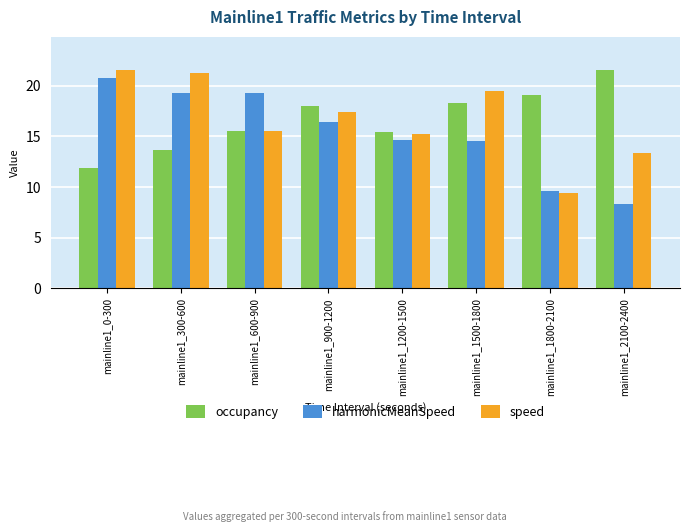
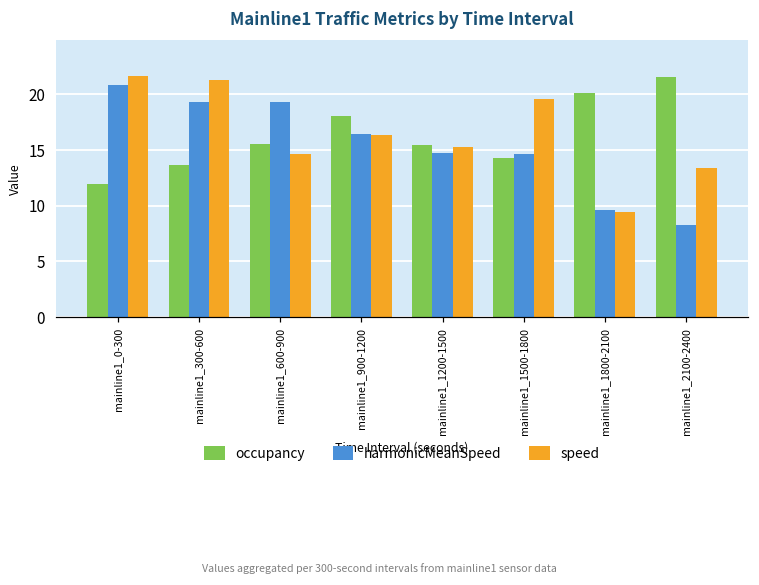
  {
    "occupancy": {
      "mainline1_0-300": 11.9,
      "mainline1_300-600": 13.6,
      "mainline1_600-900": 15.6,
      "mainline1_900-1200": 18.0,
      "mainline1_1200-1500": 15.5,
-     "mainline1_1500-1800": 18.3,
-     "mainline1_1800-2100": 19.1,
+     "mainline1_1500-1800": 14.3,
+     "mainline1_1800-2100": 20.1,
      "mainline1_2100-2400": 21.6
    },
    "harmonicMeanSpeed": {
      "mainline1_0-300": 20.8,
      "mainline1_300-600": 19.3,
      "mainline1_600-900": 19.3,
      "mainline1_900-1200": 16.4,
      "mainline1_1200-1500": 14.7,
      "mainline1_1500-1800": 14.6,
      "mainline1_1800-2100": 9.6,
      "mainline1_2100-2400": 8.3
    },
    "speed": {
      "mainline1_0-300": 21.6,
      "mainline1_300-600": 21.2,
-     "mainline1_600-900": 15.5,
-     "mainline1_900-1200": 17.4,
+     "mainline1_600-900": 14.6,
+     "mainline1_900-1200": 16.4,
      "mainline1_1200-1500": 15.3,
      "mainline1_1500-1800": 19.5,
      "mainline1_1800-2100": 9.4,
      "mainline1_2100-2400": 13.4
    }
  }
